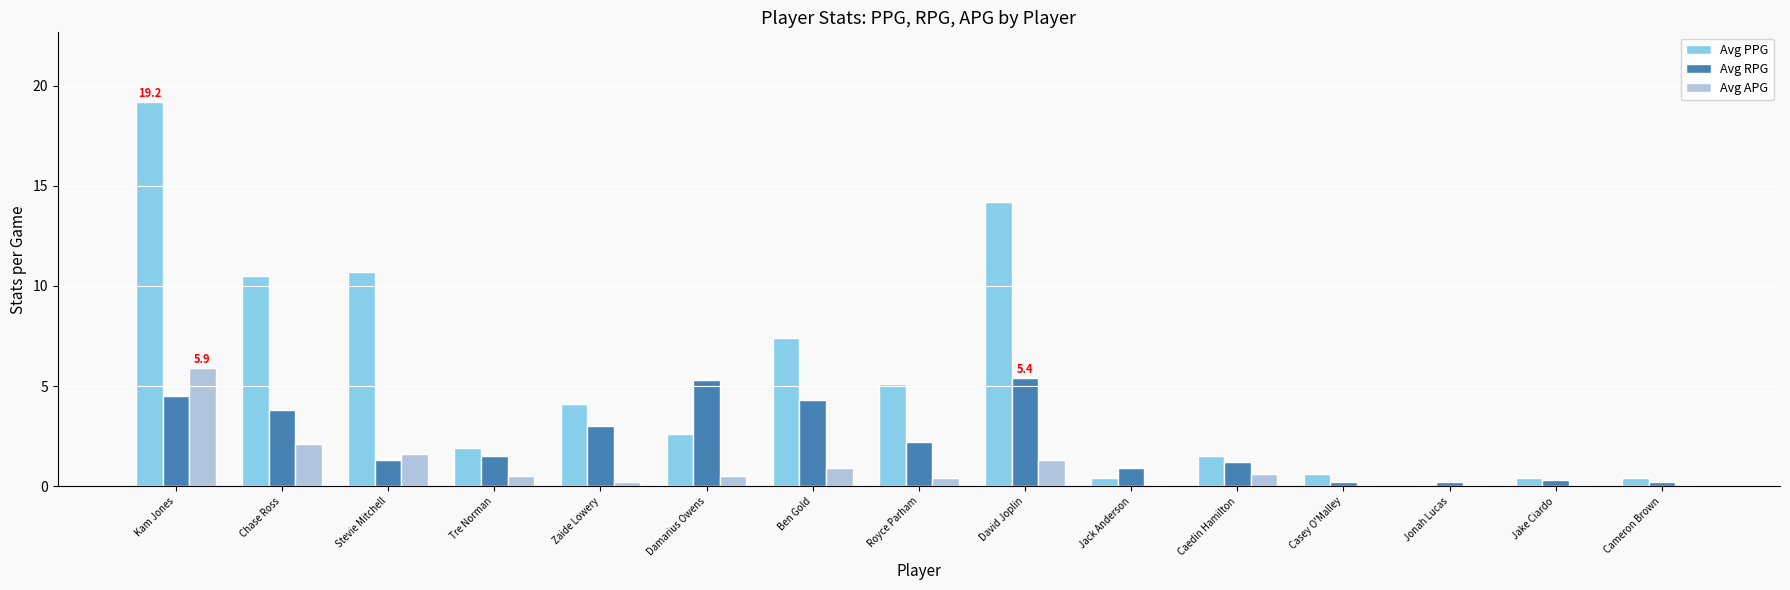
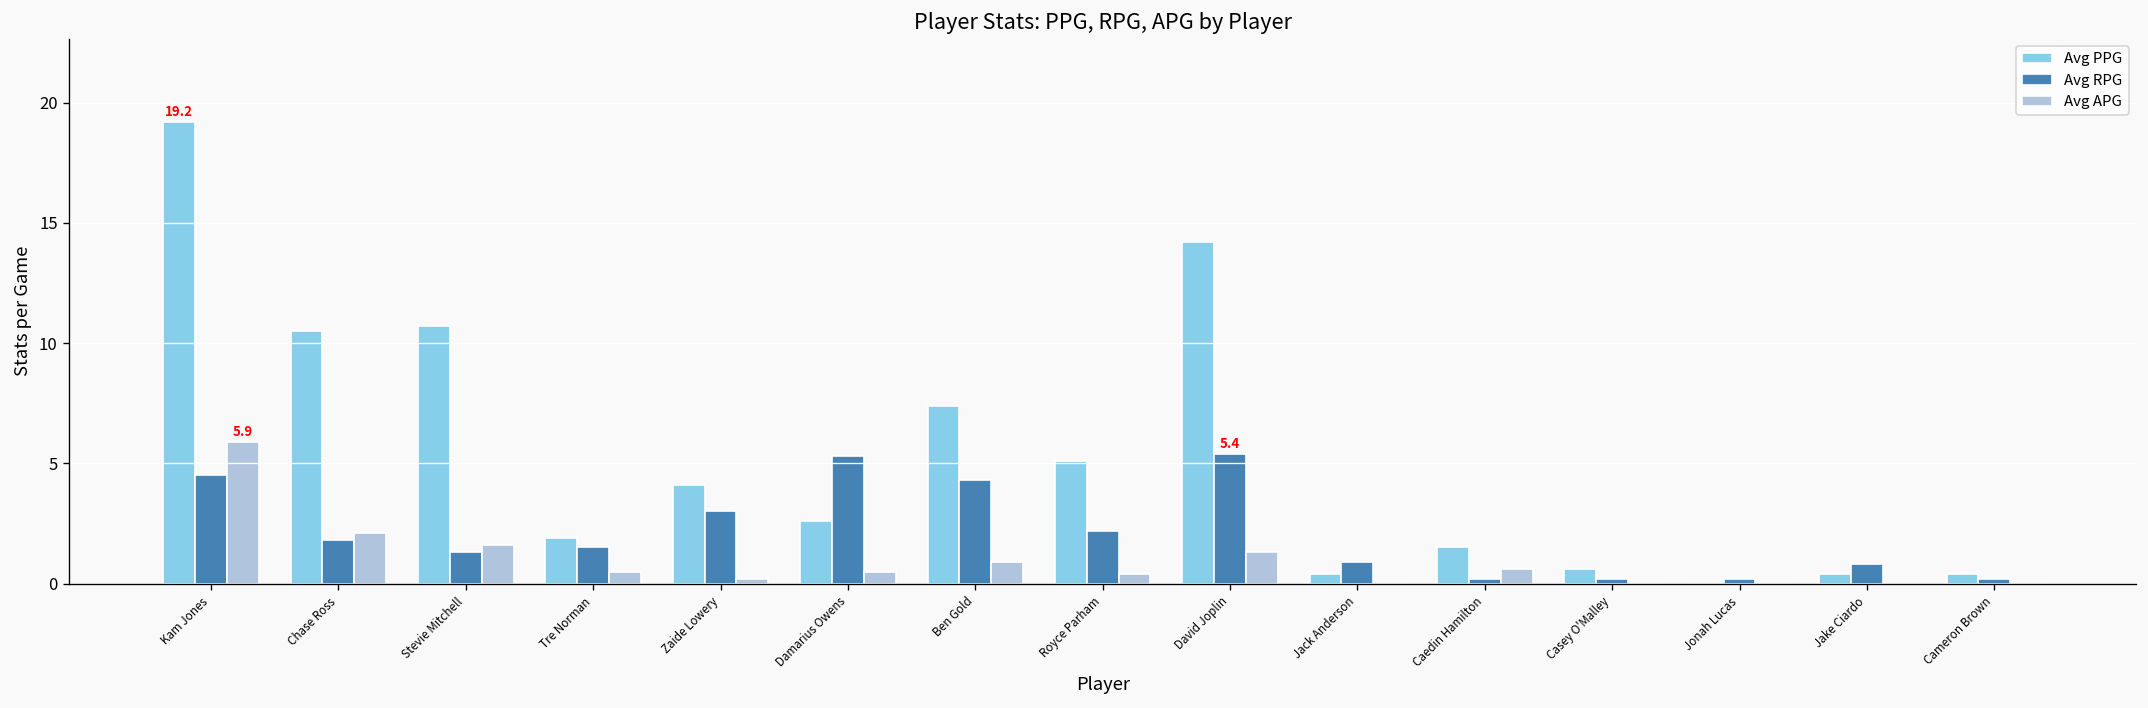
  {
    "Avg RPG": {
      "Kam Jones": 4.5,
-     "Chase Ross": 3.8,
+     "Chase Ross": 1.8,
      "Stevie Mitchell": 1.3,
      "Tre Norman": 1.5,
      "Zaide Lowery": 3.0,
      "Damarius Owens": 5.3,
      "Ben Gold": 4.3,
      "Royce Parham": 2.2,
      "Jack Anderson": 0.9,
-     "Caedin Hamilton": 1.2,
+     "Caedin Hamilton": 0.2,
      "Casey O'Malley": 0.2,
      "Jonah Lucas": 0.2,
-     "Jake Ciardo": 0.3,
+     "Jake Ciardo": 0.8,
      "Cameron Brown": 0.2
    }
  }
